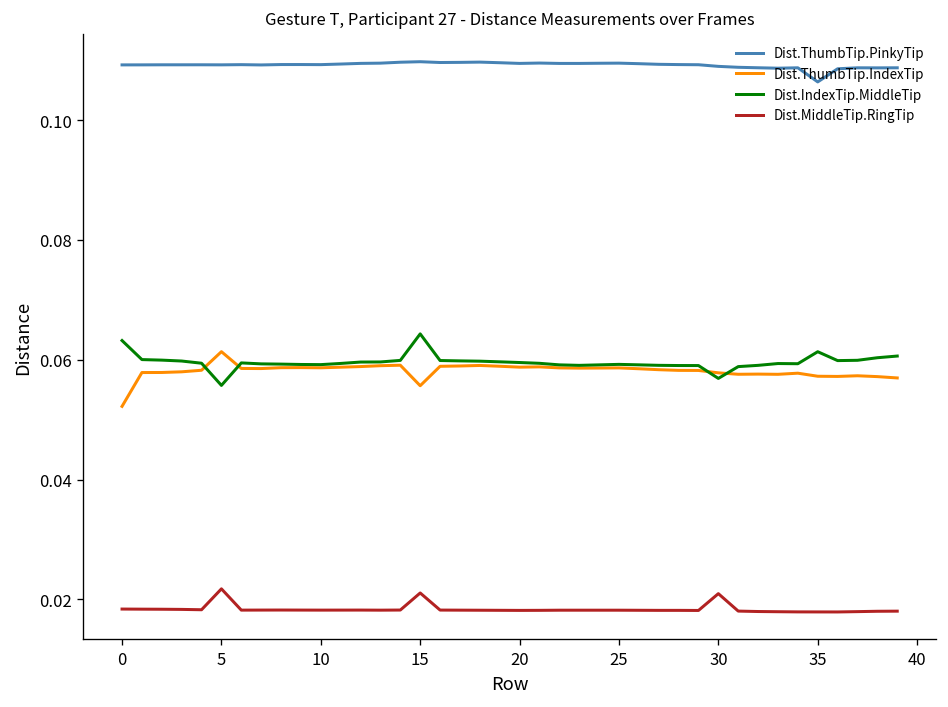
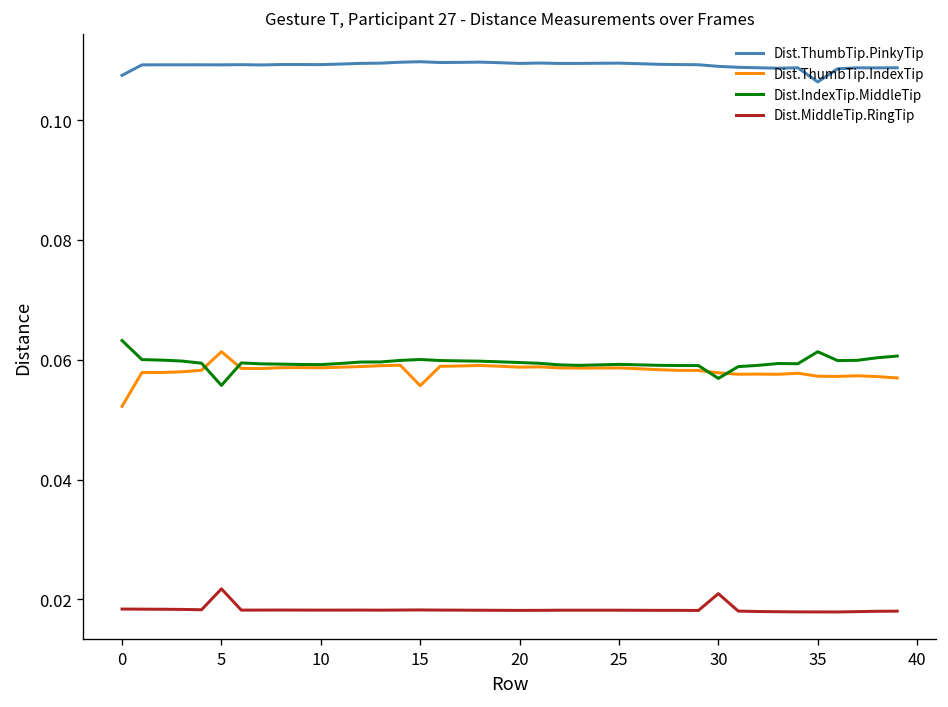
  {
    "Dist.ThumbTip.PinkyTip": {
-     "0": 0.109,
+     "0": 0.107,
      "5": 0.109,
      "10": 0.109,
      "15": 0.110,
      "20": 0.109,
      "25": 0.110,
      "30": 0.109,
      "35": 0.106
    },
    "Dist.ThumbTip.IndexTip": {
      "0": 0.052,
      "5": 0.061,
      "10": 0.059,
      "15": 0.056,
      "20": 0.059,
      "25": 0.059,
      "30": 0.058,
      "35": 0.057
    },
    "Dist.IndexTip.MiddleTip": {
      "0": 0.063,
      "5": 0.056,
      "10": 0.059,
-     "15": 0.064,
+     "15": 0.060,
      "20": 0.060,
      "25": 0.059,
      "30": 0.057,
      "35": 0.061
    },
    "Dist.MiddleTip.RingTip": {
      "0": 0.018,
      "5": 0.022,
      "10": 0.018,
-     "15": 0.021,
+     "15": 0.018,
      "20": 0.018,
      "25": 0.018,
      "30": 0.021,
      "35": 0.018
    }
  }
